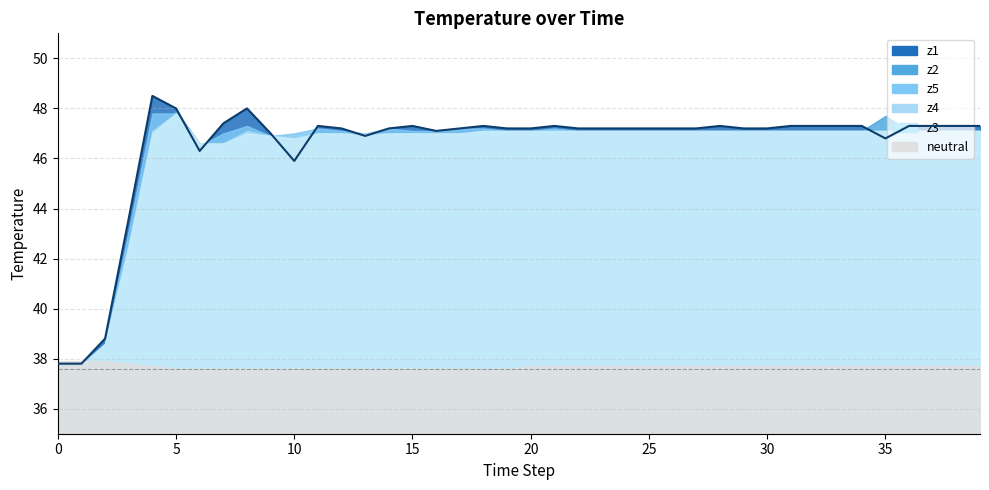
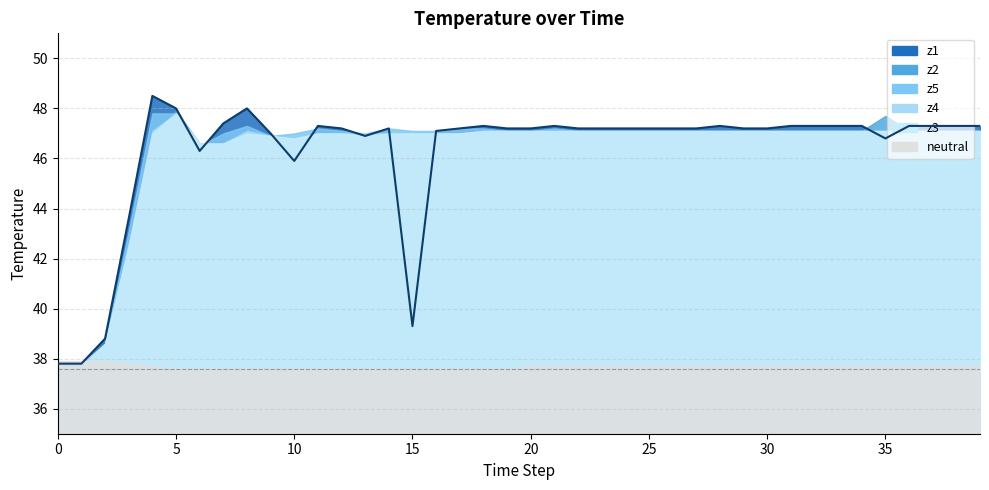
  {
    "z1": {
      "10": 45.9,
-     "15": 47.3,
+     "15": 39.3,
      "35": 46.8
    },
    "z2": {
      "35": 47.7
    }
  }
